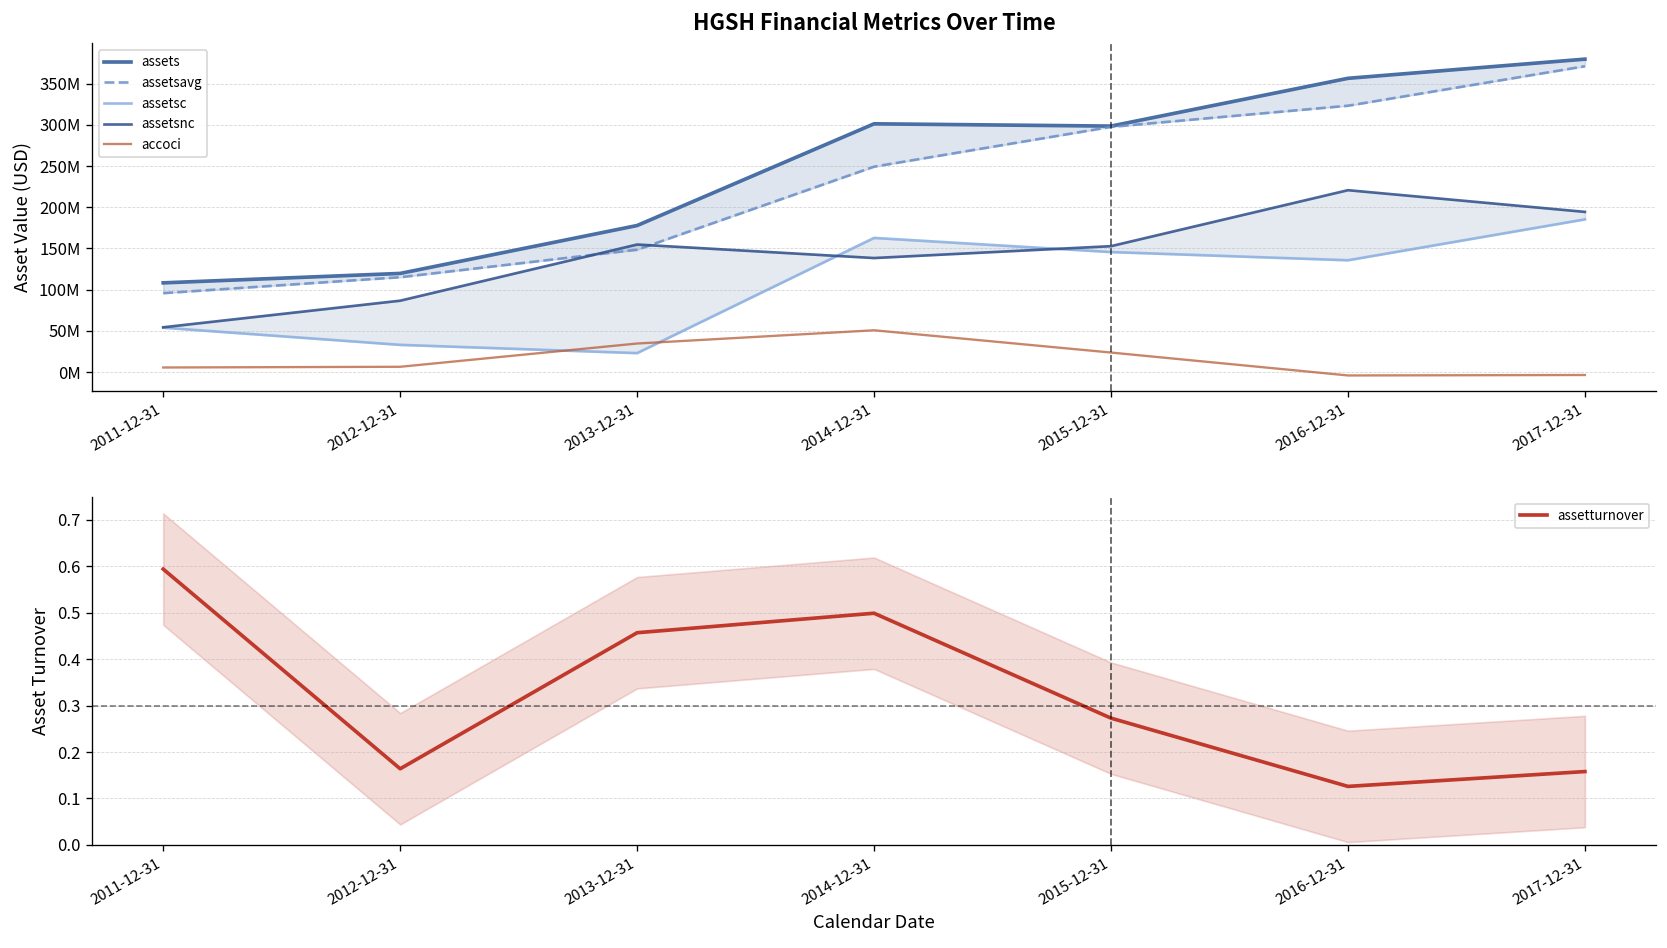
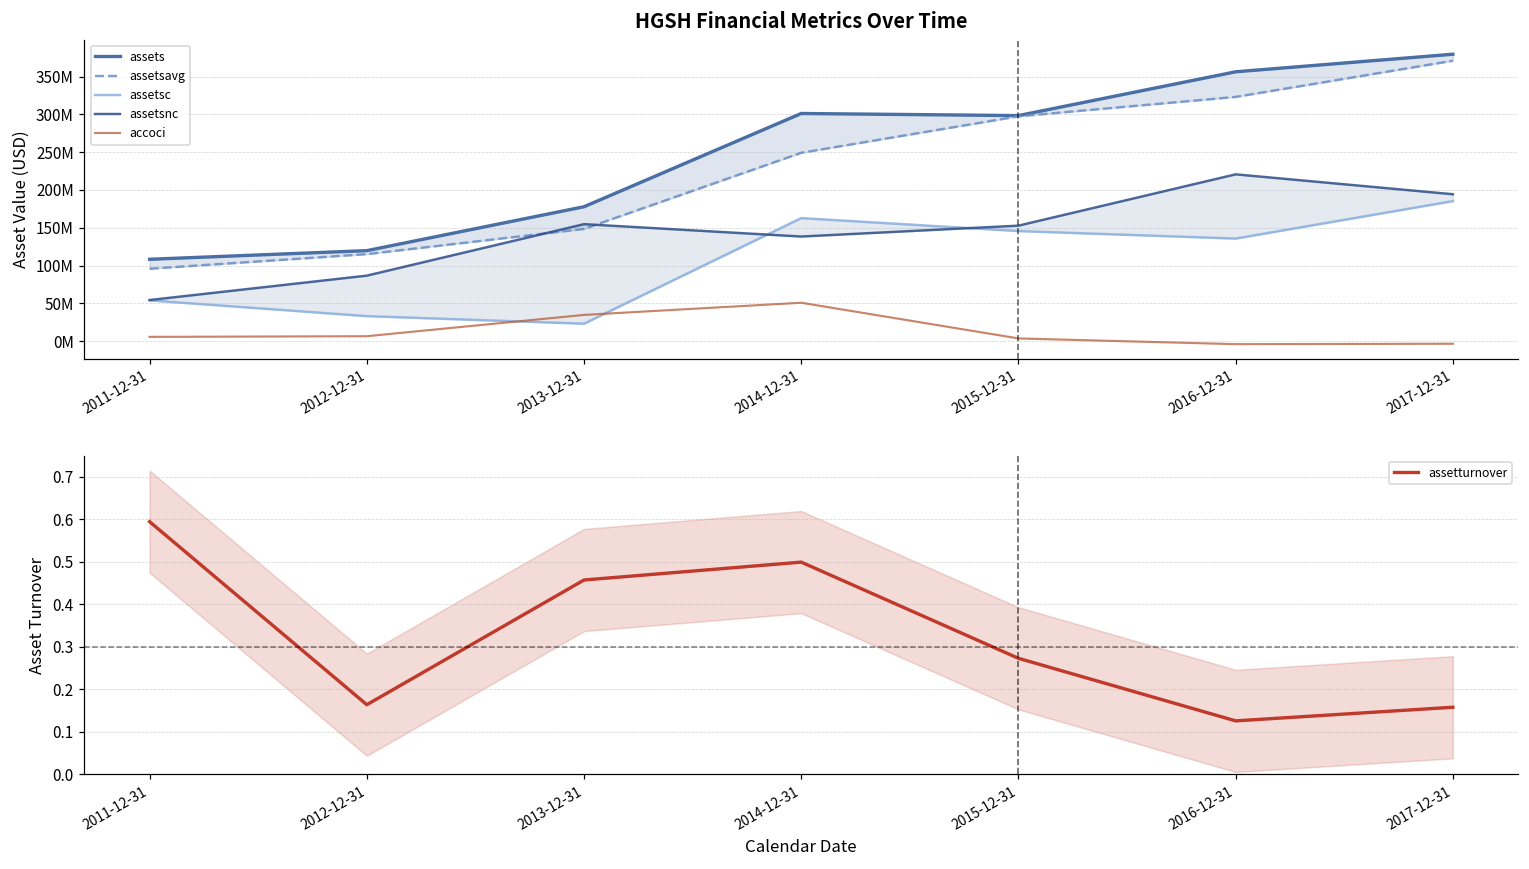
  {
    "HGSH Financial Metrics Over Time": {
      "accoci": {
        "2011-12-31": 10000000,
        "2012-12-31": 10000000,
        "2013-12-31": 30000000,
        "2014-12-31": 50000000,
-       "2015-12-31": 20000000,
+       "2015-12-31": 0,
        "2016-12-31": 0,
        "2017-12-31": 0
      }
    }
  }
